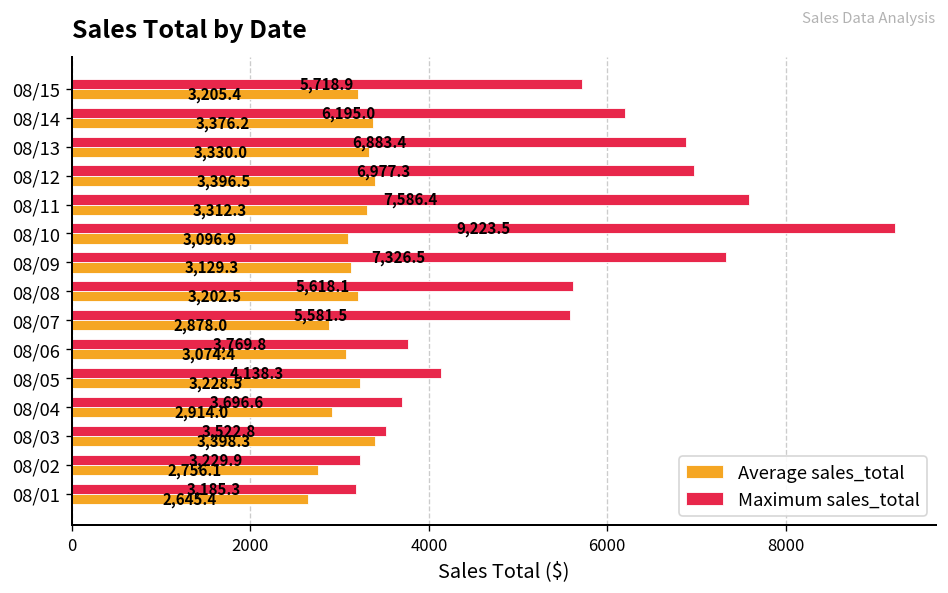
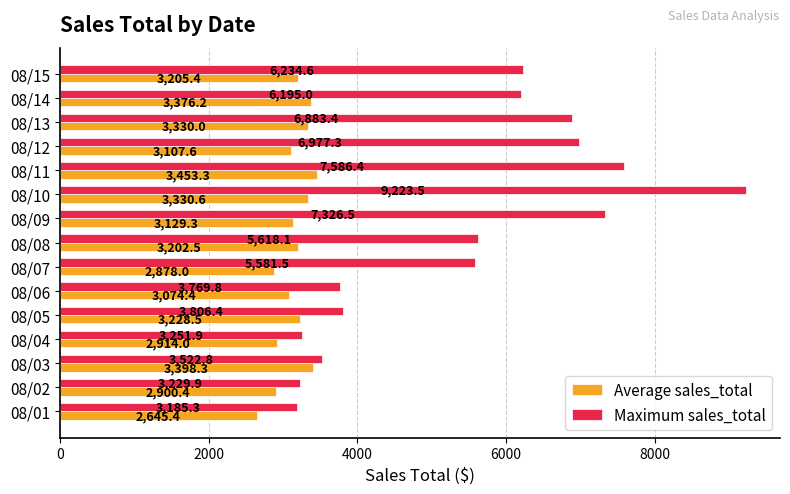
  {
    "Average sales_total": {
      "08/15": "3,205.4",
      "08/14": "3,376.2",
      "08/13": "3,330.0",
-     "08/12": "3,396.5",
-     "08/11": "3,312.3",
-     "08/10": "3,096.9",
+     "08/12": "3,107.6",
+     "08/11": "3,453.3",
+     "08/10": "3,330.6",
      "08/09": "3,129.3",
      "08/08": "3,202.5",
      "08/07": "2,878.0",
      "08/06": "3,074.4",
-     "08/02": "2,756.1"
+     "08/02": "2,900.4"
    },
    "Maximum sales_total": {
-     "08/15": "5,718.9",
+     "08/15": "6,234.6",
      "08/14": "6,195.0",
      "08/13": "6,883.4",
      "08/12": "6,977.3",
      "08/11": "7,586.4",
      "08/10": "9,223.5",
      "08/09": "7,326.5",
      "08/08": "5,618.1",
      "08/07": "5,581.5",
      "08/06": "3,769.8",
-     "08/05": "4,138.3",
-     "08/04": "3,696.6"
+     "08/05": "3,806.4",
+     "08/04": "3,251.9"
    }
  }
